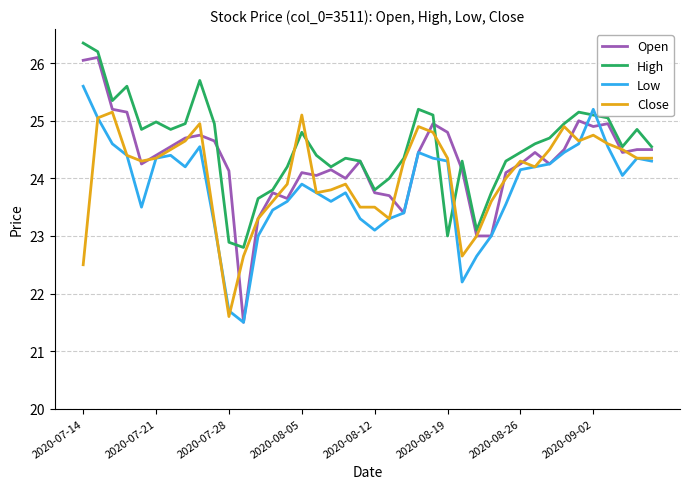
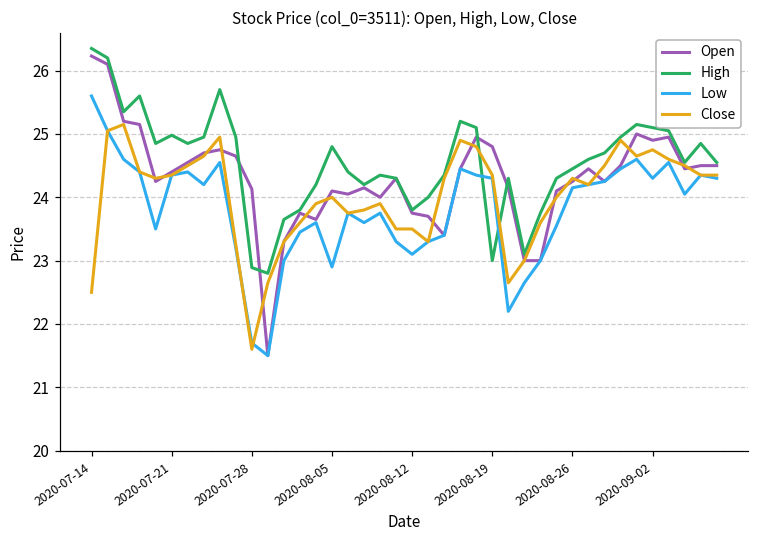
  {
    "Open": {
-     "2020-07-14": 26.1,
+     "2020-07-14": 26.2,
      "2020-07-21": 24.4,
      "2020-07-28": 24.1,
      "2020-08-05": 24.1,
      "2020-08-12": 23.8,
      "2020-08-19": 24.8,
      "2020-08-26": 24.3,
      "2020-09-02": 24.9
    },
    "High": {
      "2020-07-14": 26.4,
      "2020-07-21": 25.0,
      "2020-07-28": 22.9,
      "2020-08-05": 24.8,
      "2020-08-12": 23.8,
      "2020-08-19": 23.0,
      "2020-08-26": 24.5,
      "2020-09-02": 25.1
    },
    "Low": {
      "2020-07-14": 25.6,
      "2020-07-28": 21.7,
-     "2020-08-05": 23.9,
+     "2020-08-05": 22.9,
      "2020-08-12": 23.1,
      "2020-08-19": 24.3,
      "2020-08-26": 24.2,
-     "2020-09-02": 25.2
+     "2020-09-02": 24.3
    },
    "Close": {
      "2020-07-14": 22.5,
      "2020-07-28": 21.6,
-     "2020-08-05": 25.1,
+     "2020-08-05": 24.0,
      "2020-08-12": 23.5,
      "2020-08-19": 24.4,
      "2020-08-26": 24.3,
      "2020-09-02": 24.8
    }
  }
